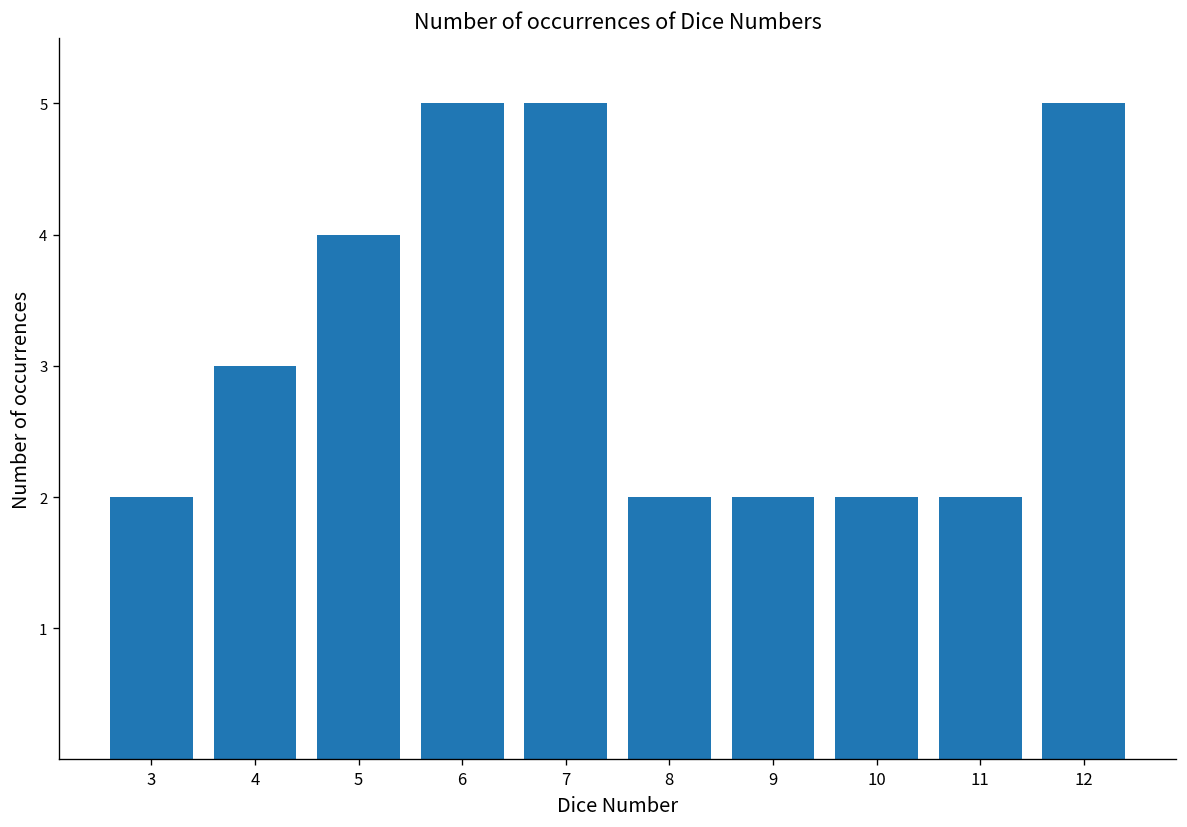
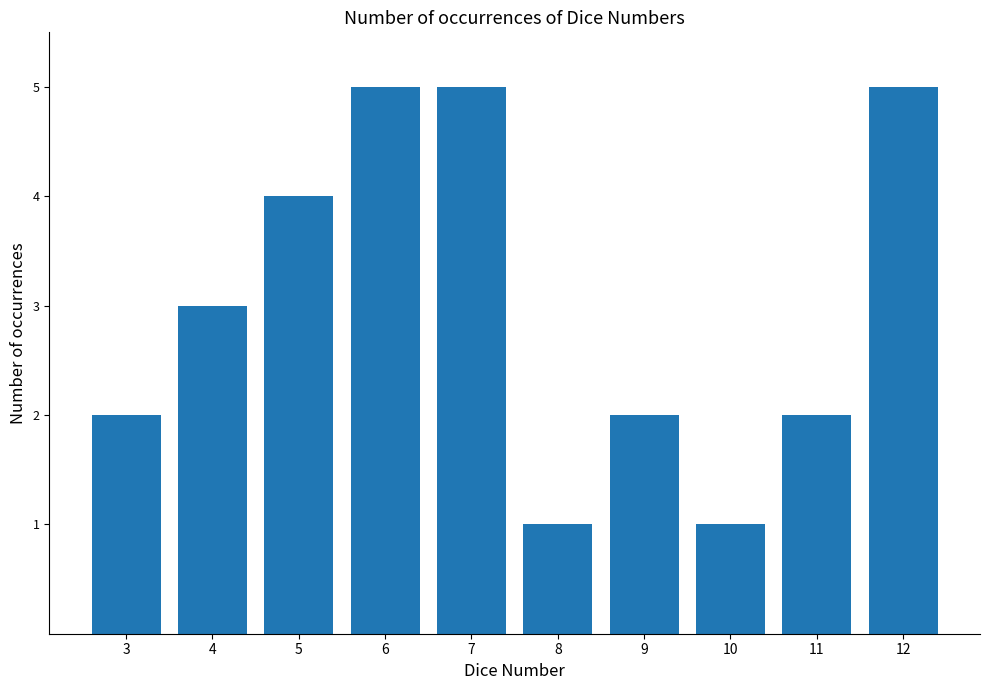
  {
    "3": 2,
    "4": 3,
    "5": 4,
    "6": 5,
    "7": 5,
-   "8": 2,
+   "8": 1,
    "9": 2,
-   "10": 2,
+   "10": 1,
    "11": 2,
    "12": 5
  }
